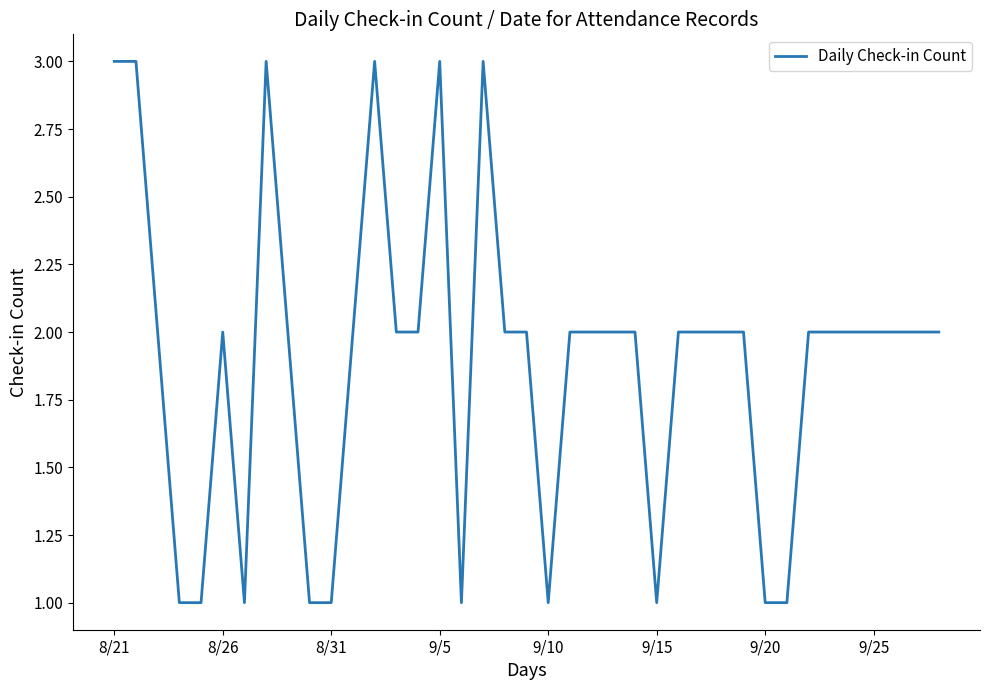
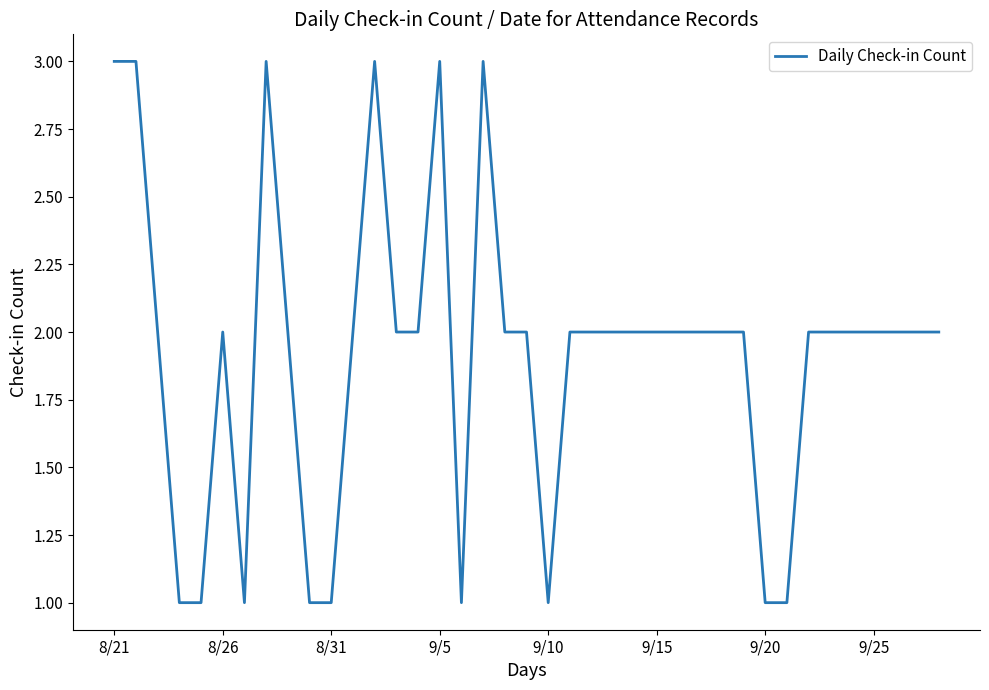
  {
    "8/21": 3,
    "8/26": 2,
    "8/31": 1,
    "9/5": 3,
    "9/10": 1,
-   "9/15": 1,
+   "9/15": 2,
    "9/20": 1,
    "9/25": 2
  }
